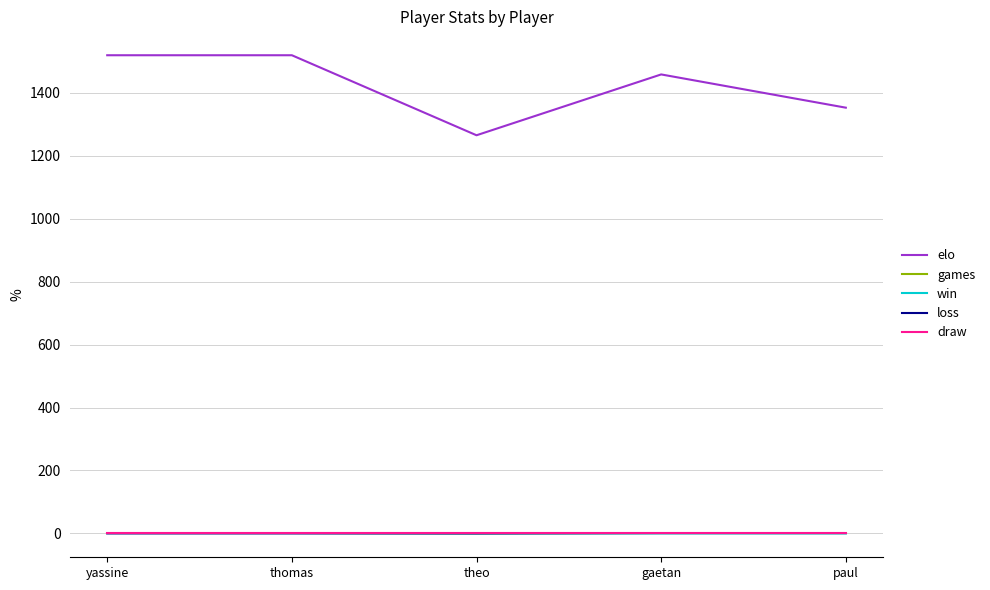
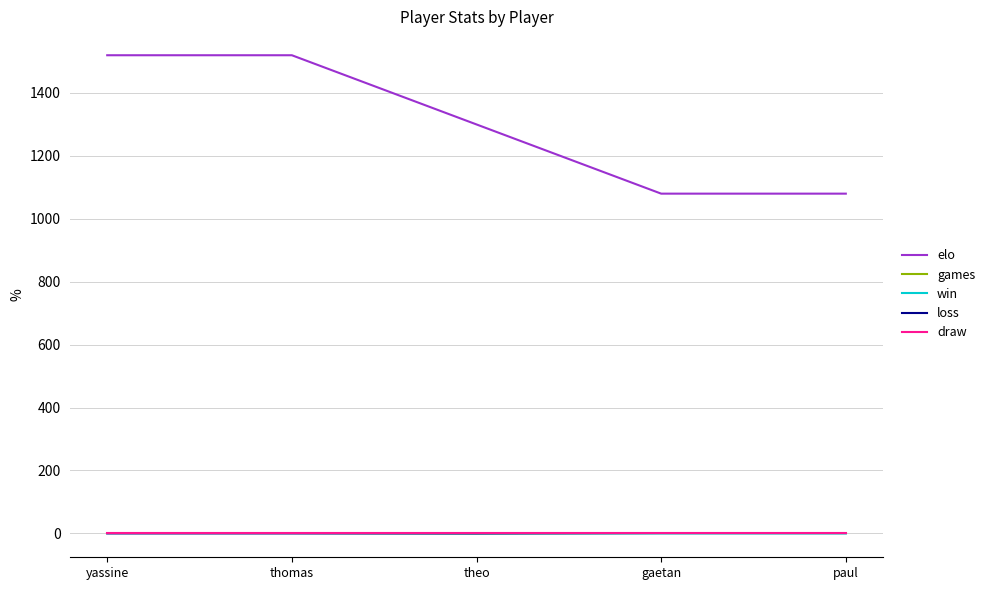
  {
    "elo": {
      "yassine": 1520,
      "thomas": 1520,
-     "theo": 1270,
-     "gaetan": 1460,
-     "paul": 1350
+     "theo": 1300,
+     "gaetan": 1080,
+     "paul": 1080
    },
    "draw": {
      "yassine": 0,
      "thomas": 0,
      "theo": 0,
      "gaetan": 0,
      "paul": 0
    }
  }
